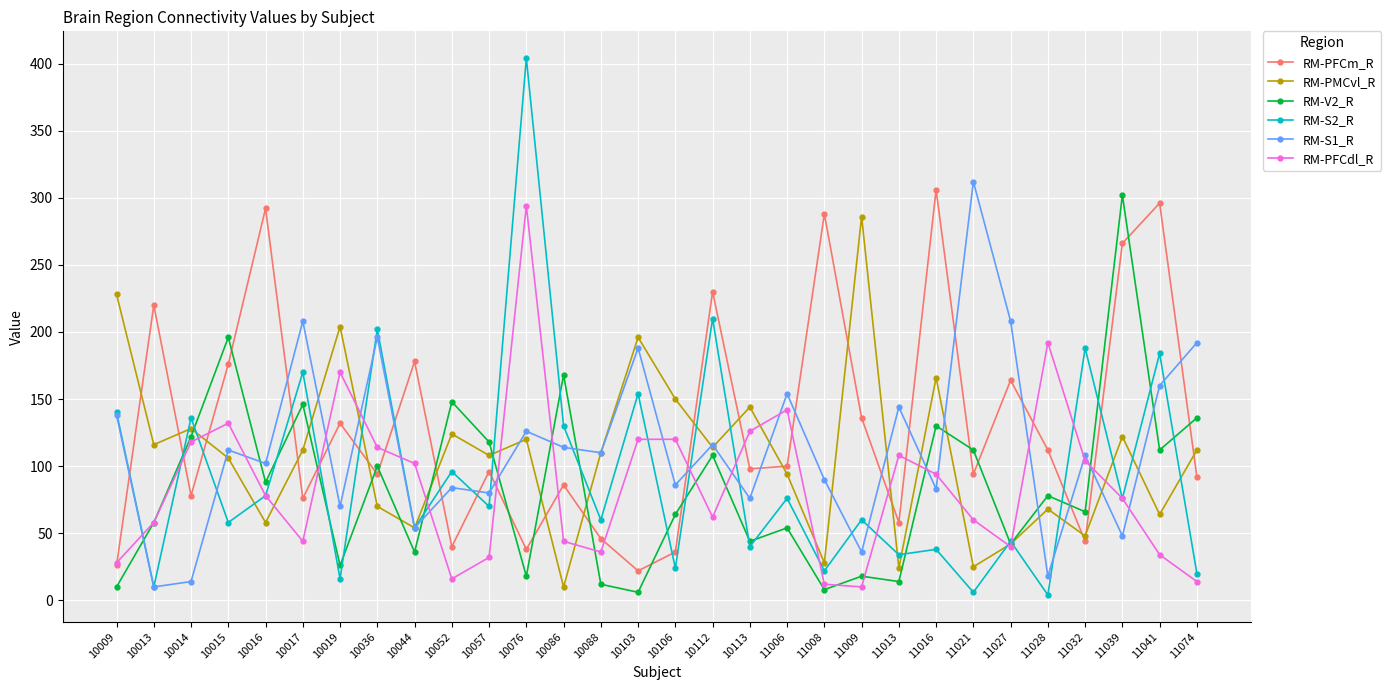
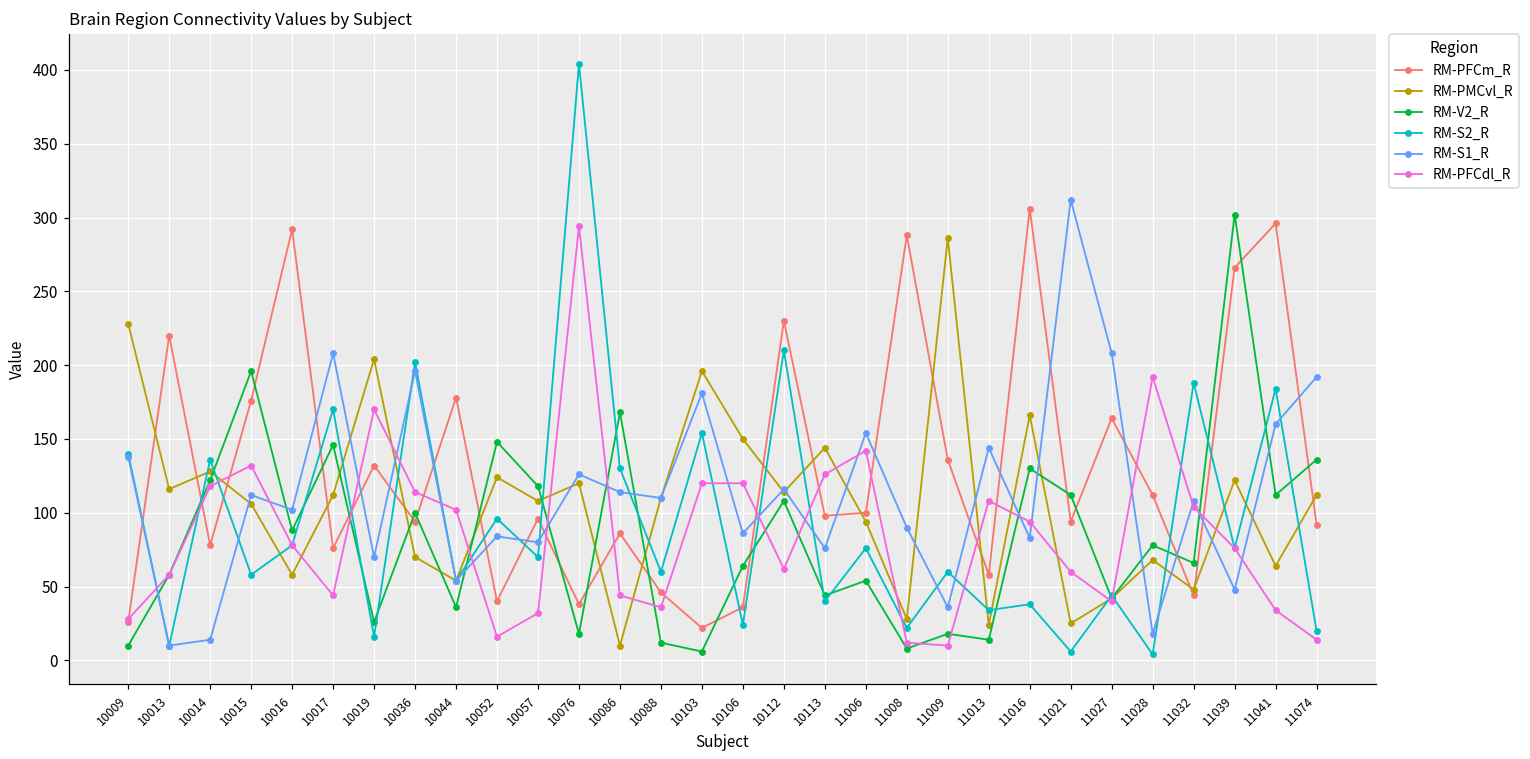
  {
    "RM-PFCm_R": {
      "10009": 26,
      "10013": 220,
      "10014": 78,
      "10015": 176,
      "10016": 292,
      "10017": 76,
      "10019": 132,
      "10036": 94,
      "10044": 178,
      "10052": 40,
      "10057": 96,
      "10076": 38,
      "10086": 86,
      "10088": 46,
      "10103": 22,
      "10106": 36,
      "10112": 230,
      "10113": 98,
      "11006": 100,
      "11008": 288,
      "11009": 136,
      "11013": 58,
      "11016": 306,
      "11021": 94,
      "11027": 164,
      "11028": 112,
      "11032": 44,
      "11039": 266,
      "11041": 296,
      "11074": 92
    },
    "RM-PMCvl_R": {
      "10009": 228,
      "10013": 116,
      "10014": 128,
      "10015": 106,
      "10016": 58,
      "10017": 112,
      "10019": 204,
      "10036": 70,
      "10052": 124,
      "10057": 108,
      "10076": 120,
      "10086": 10,
      "10103": 196,
      "10106": 150,
      "10112": 114,
      "10113": 144,
      "11006": 94,
      "11008": 28,
      "11009": 286,
      "11013": 24,
      "11016": 166,
      "11021": 25,
      "11028": 68,
      "11032": 48,
      "11039": 122,
      "11041": 64,
      "11074": 112
    },
    "RM-V2_R": {
      "10009": 10,
      "10014": 122,
      "10015": 196,
      "10016": 88,
      "10017": 146,
      "10019": 26,
      "10036": 100,
      "10044": 36,
      "10052": 148,
      "10057": 118,
      "10076": 18,
      "10086": 168,
      "10088": 12,
      "10103": 6,
      "10106": 64,
      "10112": 108,
      "10113": 44,
      "11006": 54,
      "11008": 8,
      "11009": 18,
      "11013": 14,
      "11016": 130,
      "11021": 112,
      "11028": 78,
      "11032": 66,
      "11039": 302,
      "11041": 112,
      "11074": 136
    },
    "RM-S2_R": {
      "10009": 140,
      "10014": 136,
      "10015": 58,
      "10017": 170,
      "10019": 16,
      "10036": 202,
      "10052": 96,
      "10057": 70,
      "10076": 404,
      "10086": 130,
      "10088": 60,
      "10103": 154,
      "10106": 24,
      "10112": 210,
      "10113": 40,
      "11006": 76,
      "11008": 22,
      "11009": 60,
      "11013": 34,
      "11016": 38,
      "11021": 6,
      "11027": 44,
      "11028": 4,
      "11032": 188,
      "11041": 184,
      "11074": 20
    },
    "RM-S1_R": {
      "10009": 138,
      "10014": 14,
      "10015": 112,
      "10016": 102,
      "10017": 208,
      "10019": 70,
      "10036": 196,
      "10052": 84,
      "10057": 80,
      "10076": 126,
      "10086": 114,
-     "10103": 188,
+     "10103": 181,
      "10106": 86,
      "10112": 116,
      "10113": 76,
      "11006": 154,
      "11008": 90,
      "11009": 36,
      "11013": 144,
      "11016": 83,
      "11021": 312,
      "11027": 208,
      "11028": 18,
      "11032": 108,
      "11039": 48,
      "11041": 160,
      "11074": 192
    },
    "RM-PFCdl_R": {
      "10009": 28,
      "10014": 118,
      "10015": 132,
      "10017": 44,
      "10019": 170,
      "10036": 114,
      "10044": 102,
      "10052": 16,
      "10057": 32,
      "10076": 294,
      "10086": 44,
      "10088": 36,
      "10103": 120,
      "10106": 120,
      "10112": 62,
      "10113": 126,
      "11006": 142,
      "11008": 12,
      "11009": 10,
      "11013": 108,
      "11016": 94,
      "11021": 60,
      "11027": 40,
      "11028": 192,
      "11032": 104,
      "11041": 34,
      "11074": 14
    }
  }
